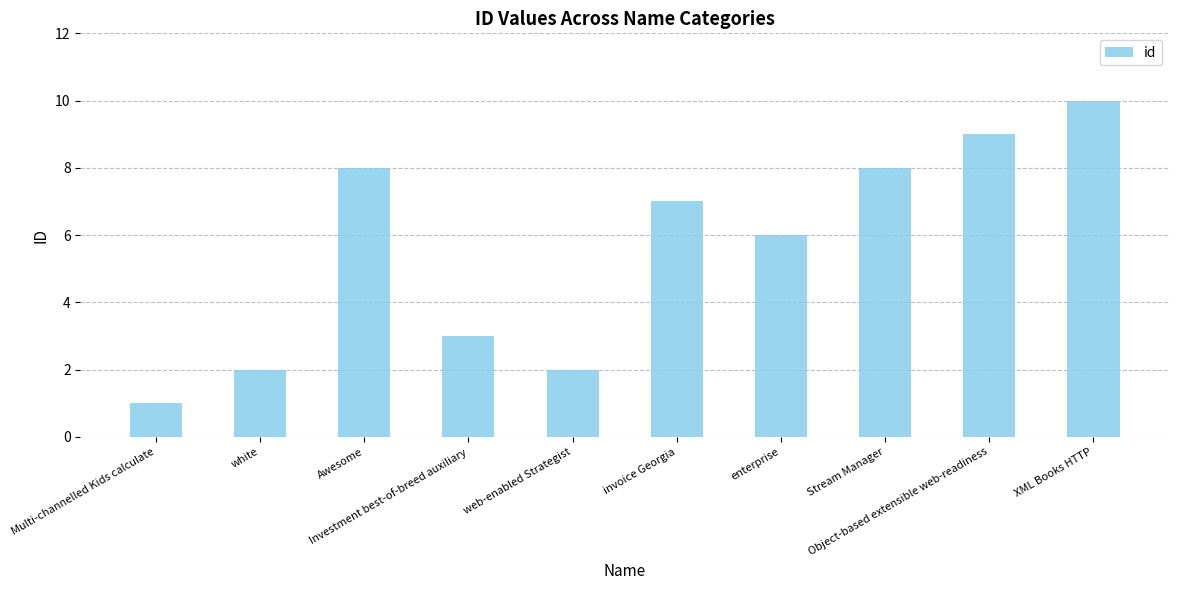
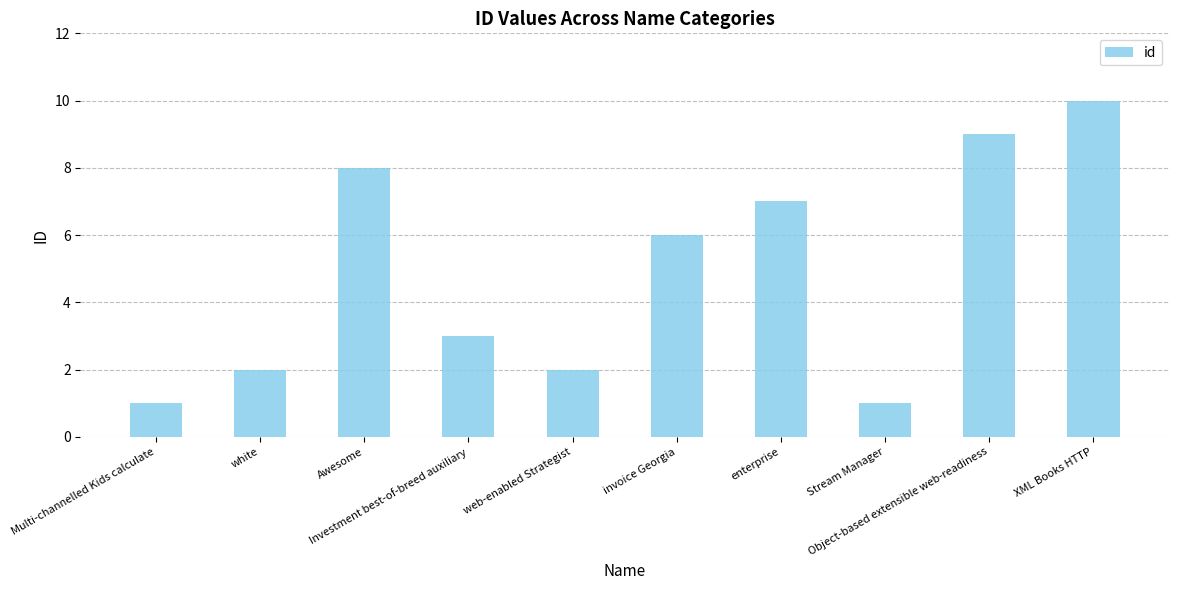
  {
    "Multi-channelled Kids calculate": 1,
    "white": 2,
    "Awesome": 8,
    "Investment best-of-breed auxiliary": 3,
    "web-enabled Strategist": 2,
-   "invoice Georgia": 7,
-   "enterprise": 6,
-   "Stream Manager": 8,
+   "invoice Georgia": 6,
+   "enterprise": 7,
+   "Stream Manager": 1,
    "Object-based extensible web-readiness": 9,
    "XML Books HTTP": 10
  }
